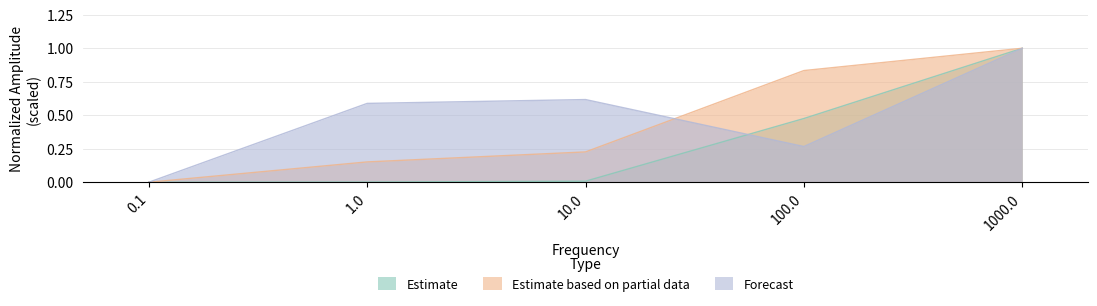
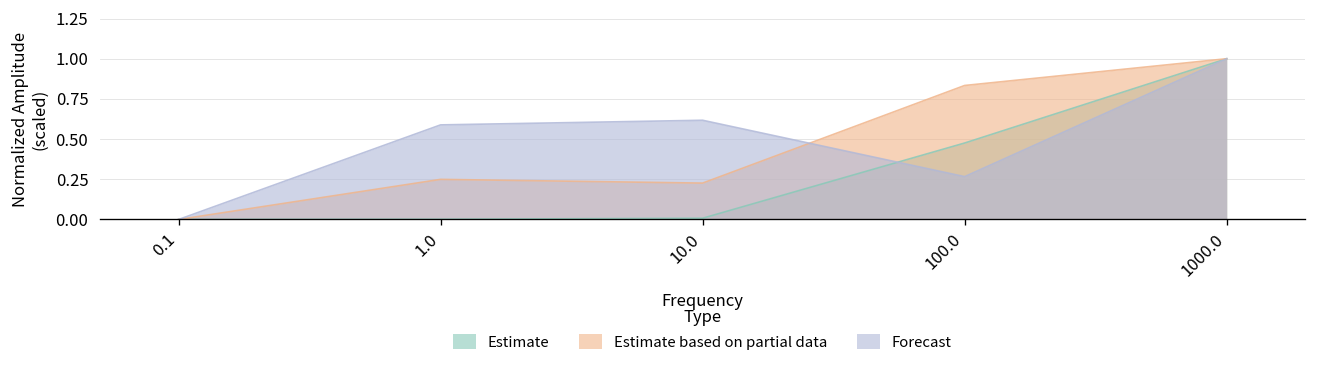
  {
    "Estimate based on partial data": {
-     "1.0": 0.15,
+     "1.0": 0.25,
      "10.0": 0.23,
      "100.0": 0.83
    }
  }
